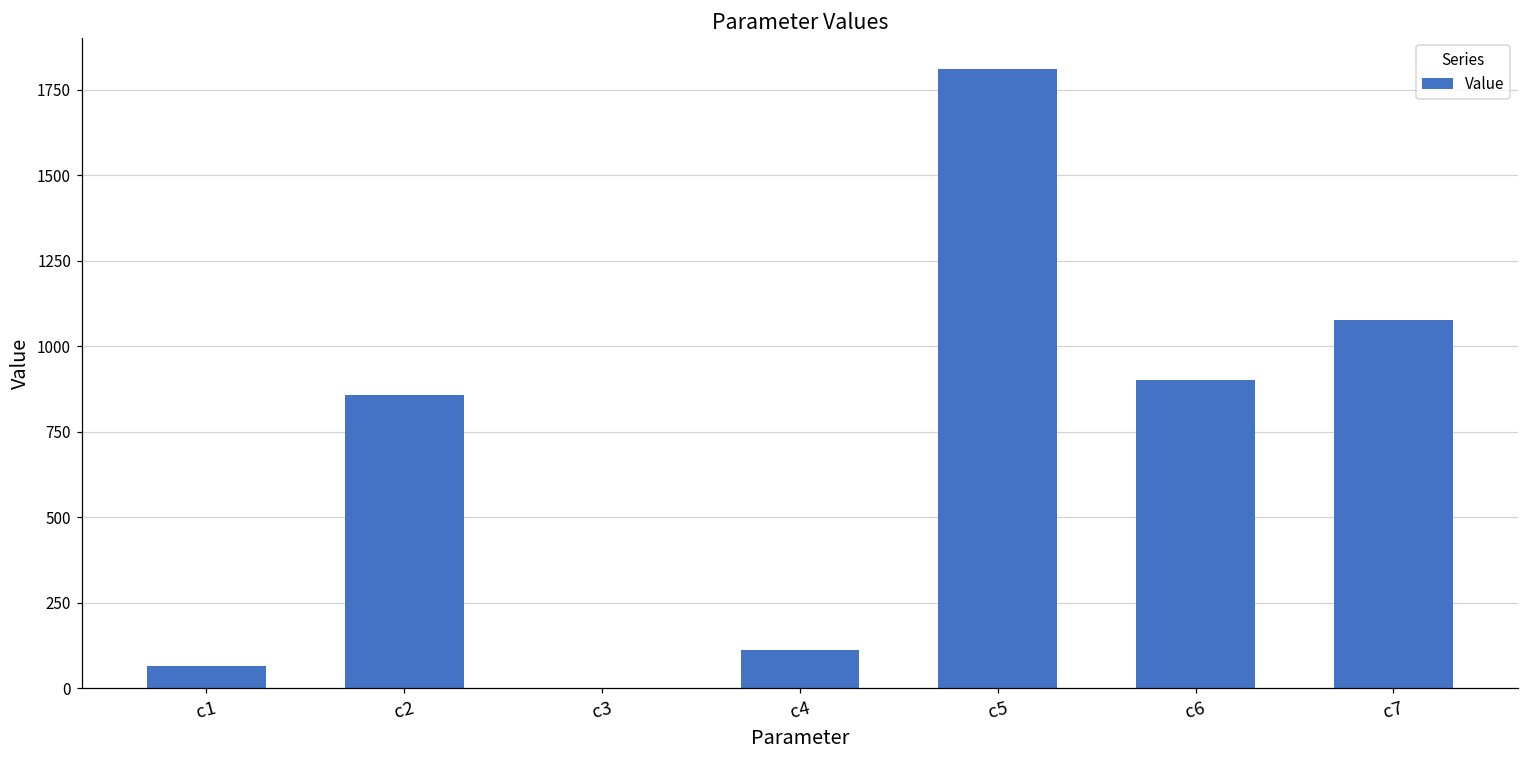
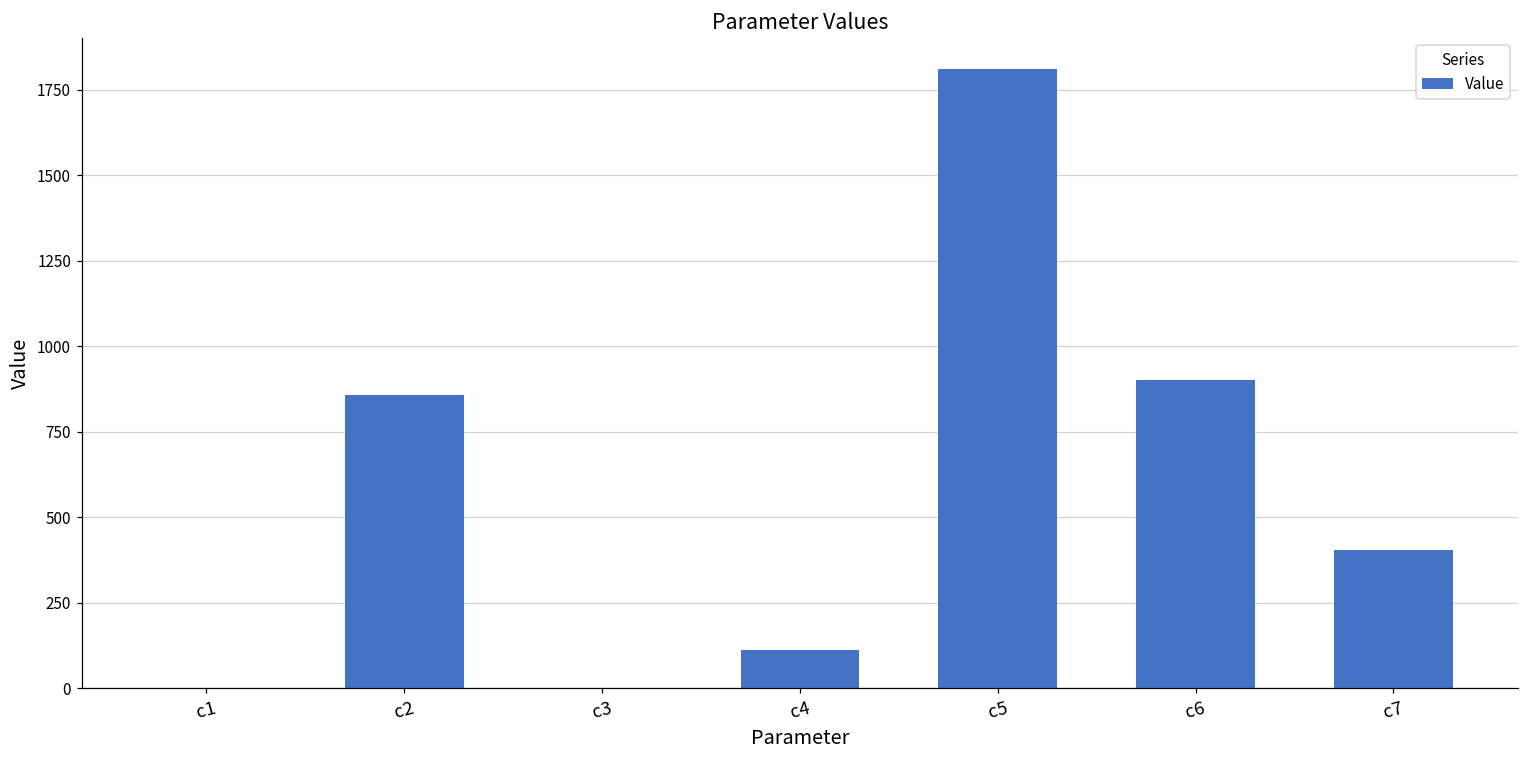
  {
-   "c1": 70,
+   "c1": 0,
    "c2": 860,
    "c4": 110,
    "c5": 1810,
    "c6": 900,
-   "c7": 1080
+   "c7": 410
  }
